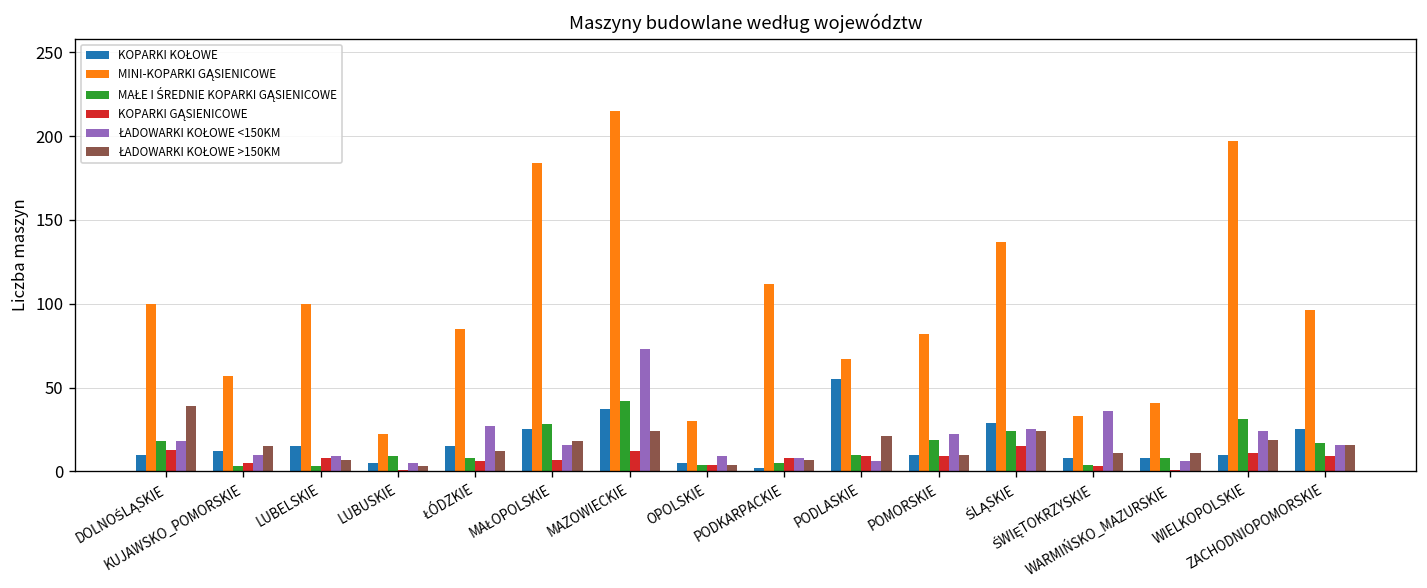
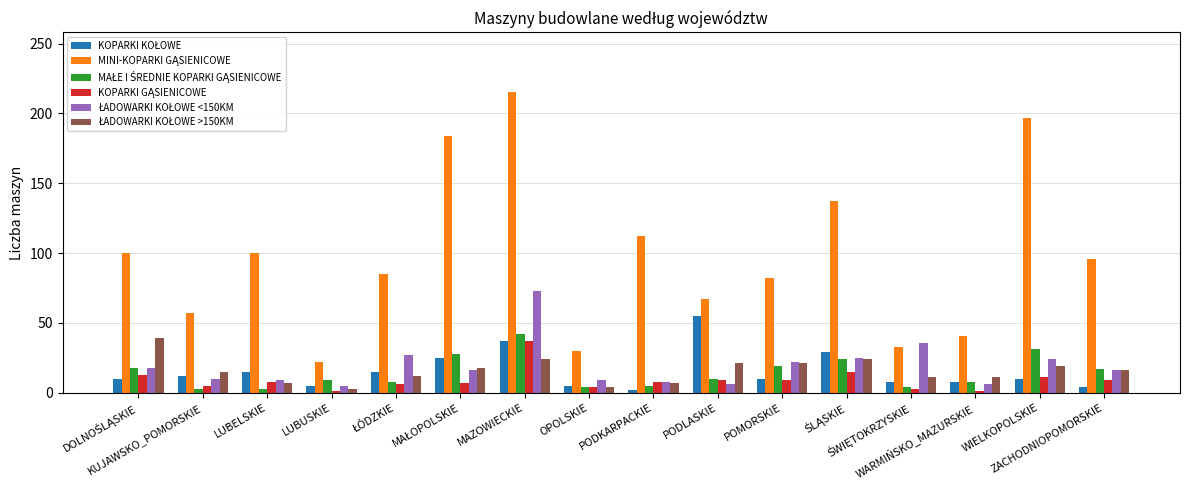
  {
    "KOPARKI KOŁOWE": {
      "DOLNOŚLĄSKIE": 10,
      "KUJAWSKO_POMORSKIE": 12,
      "LUBELSKIE": 15,
      "LUBUSKIE": 5,
      "ŁÓDZKIE": 15,
      "MAŁOPOLSKIE": 25,
      "MAZOWIECKIE": 37,
      "OPOLSKIE": 5,
      "PODKARPACKIE": 2,
      "PODLASKIE": 55,
      "POMORSKIE": 10,
      "ŚLĄSKIE": 29,
      "ŚWIĘTOKRZYSKIE": 8,
      "WARMIŃSKO_MAZURSKIE": 8,
      "WIELKOPOLSKIE": 10,
-     "ZACHODNIOPOMORSKIE": 25
+     "ZACHODNIOPOMORSKIE": 4
    },
    "MINI-KOPARKI GĄSIENICOWE": {
      "DOLNOŚLĄSKIE": 100,
      "KUJAWSKO_POMORSKIE": 57,
      "LUBELSKIE": 100,
      "LUBUSKIE": 22,
      "ŁÓDZKIE": 85,
      "MAŁOPOLSKIE": 184,
      "MAZOWIECKIE": 215,
      "OPOLSKIE": 30,
      "PODKARPACKIE": 112,
      "PODLASKIE": 67,
      "POMORSKIE": 82,
      "ŚLĄSKIE": 137,
      "ŚWIĘTOKRZYSKIE": 33,
      "WARMIŃSKO_MAZURSKIE": 41,
      "WIELKOPOLSKIE": 197,
      "ZACHODNIOPOMORSKIE": 96
    },
    "MAŁE I ŚREDNIE KOPARKI GĄSIENICOWE": {
      "DOLNOŚLĄSKIE": 18,
      "KUJAWSKO_POMORSKIE": 3,
      "LUBELSKIE": 3,
      "LUBUSKIE": 9,
      "ŁÓDZKIE": 8,
      "MAŁOPOLSKIE": 28,
      "MAZOWIECKIE": 42,
      "OPOLSKIE": 4,
      "PODKARPACKIE": 5,
      "PODLASKIE": 10,
      "POMORSKIE": 19,
      "ŚLĄSKIE": 24,
      "ŚWIĘTOKRZYSKIE": 4,
      "WARMIŃSKO_MAZURSKIE": 8,
      "WIELKOPOLSKIE": 31,
      "ZACHODNIOPOMORSKIE": 17
    },
    "KOPARKI GĄSIENICOWE": {
      "DOLNOŚLĄSKIE": 13,
      "KUJAWSKO_POMORSKIE": 5,
      "LUBELSKIE": 8,
      "ŁÓDZKIE": 6,
      "MAŁOPOLSKIE": 7,
-     "MAZOWIECKIE": 12,
+     "MAZOWIECKIE": 37,
      "OPOLSKIE": 4,
      "PODKARPACKIE": 8,
      "PODLASKIE": 9,
      "POMORSKIE": 9,
      "ŚLĄSKIE": 15,
      "ŚWIĘTOKRZYSKIE": 3,
      "WIELKOPOLSKIE": 11,
      "ZACHODNIOPOMORSKIE": 9
    },
    "ŁADOWARKI KOŁOWE <150KM": {
      "DOLNOŚLĄSKIE": 18,
      "KUJAWSKO_POMORSKIE": 10,
      "LUBELSKIE": 9,
      "LUBUSKIE": 5,
      "ŁÓDZKIE": 27,
      "MAŁOPOLSKIE": 16,
      "MAZOWIECKIE": 73,
      "OPOLSKIE": 9,
      "PODKARPACKIE": 8,
      "PODLASKIE": 6,
      "POMORSKIE": 22,
      "ŚLĄSKIE": 25,
      "ŚWIĘTOKRZYSKIE": 36,
      "WARMIŃSKO_MAZURSKIE": 6,
      "WIELKOPOLSKIE": 24,
      "ZACHODNIOPOMORSKIE": 16
    },
    "ŁADOWARKI KOŁOWE >150KM": {
      "DOLNOŚLĄSKIE": 39,
      "KUJAWSKO_POMORSKIE": 15,
      "LUBELSKIE": 7,
      "LUBUSKIE": 3,
      "ŁÓDZKIE": 12,
      "MAŁOPOLSKIE": 18,
      "MAZOWIECKIE": 24,
      "OPOLSKIE": 4,
      "PODKARPACKIE": 7,
      "PODLASKIE": 21,
-     "POMORSKIE": 10,
+     "POMORSKIE": 21,
      "ŚLĄSKIE": 24,
      "ŚWIĘTOKRZYSKIE": 11,
      "WARMIŃSKO_MAZURSKIE": 11,
      "WIELKOPOLSKIE": 19,
      "ZACHODNIOPOMORSKIE": 16
    }
  }
